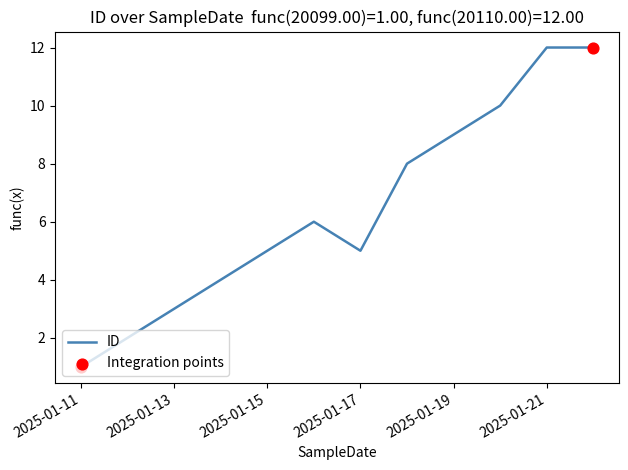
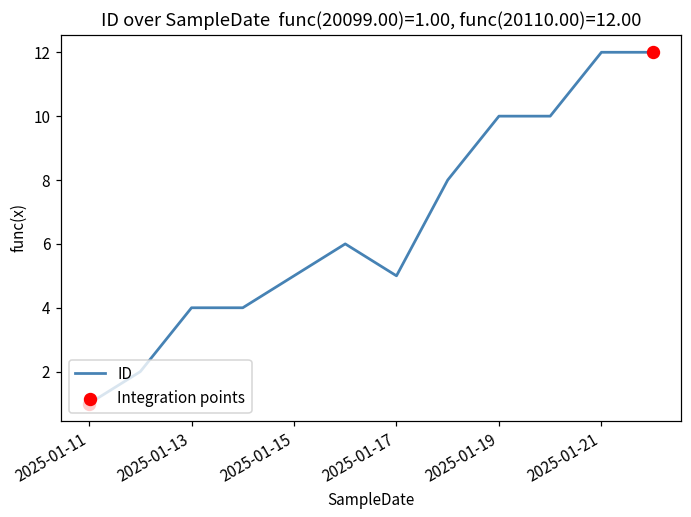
  {
    "ID": {
-     "2025-01-13": 3,
+     "2025-01-13": 4,
      "2025-01-15": 5,
      "2025-01-17": 5,
-     "2025-01-19": 9,
+     "2025-01-19": 10,
      "2025-01-21": 12
    }
  }
